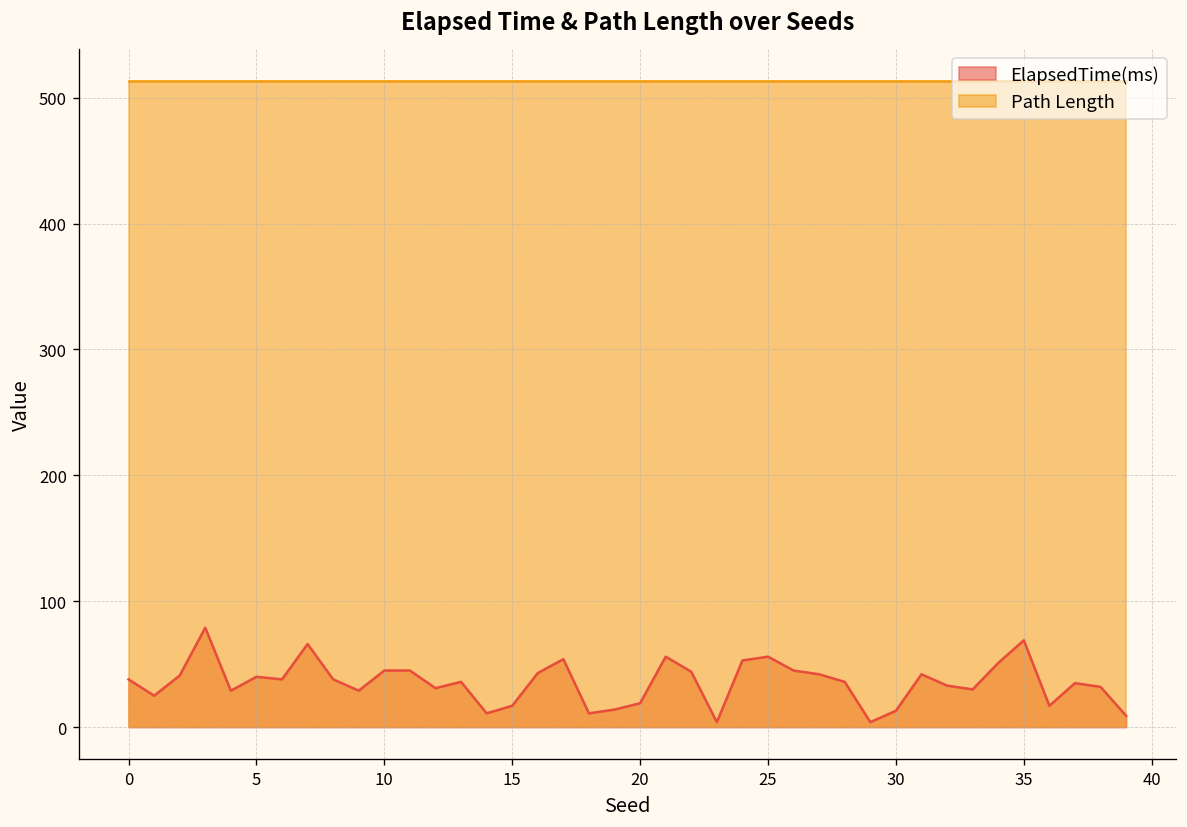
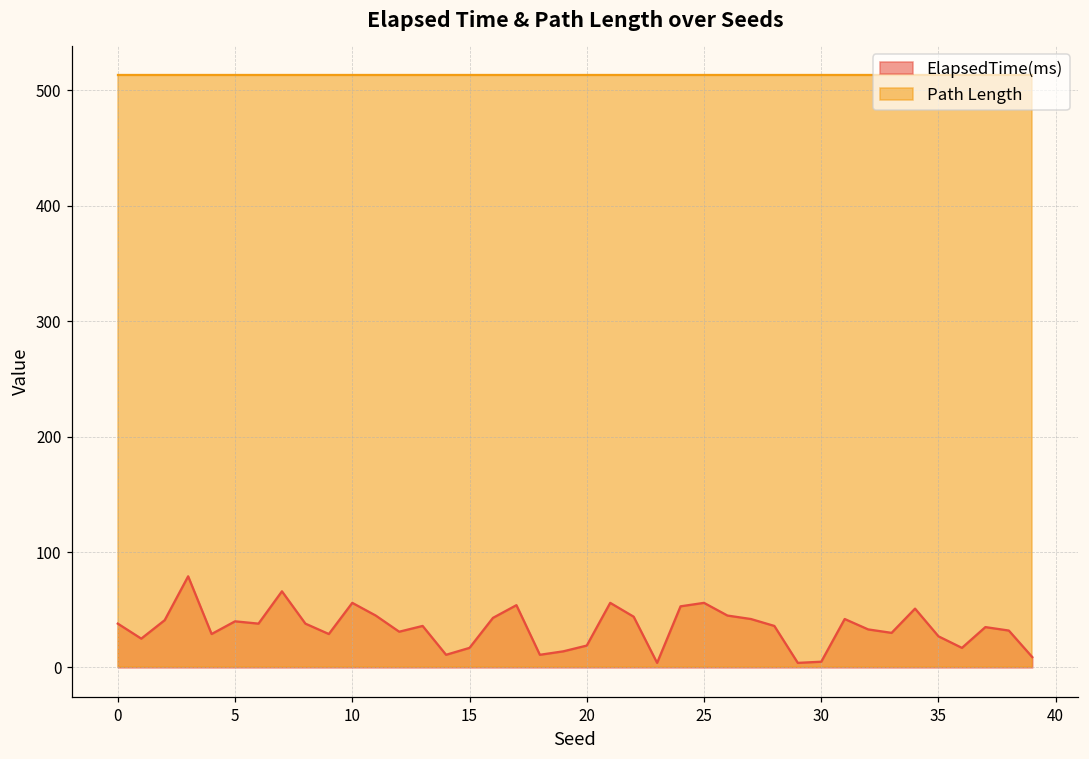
  {
    "ElapsedTime(ms)": {
      "0": 38,
      "5": 40,
-     "10": 45,
+     "10": 56,
      "15": 17,
      "20": 19,
      "25": 56,
-     "30": 13,
-     "35": 69
+     "30": 5,
+     "35": 27
    },
    "Path Length": {
      "0": 513,
      "5": 513,
      "10": 513,
      "15": 513,
      "20": 513,
      "25": 513,
      "30": 513
    }
  }
